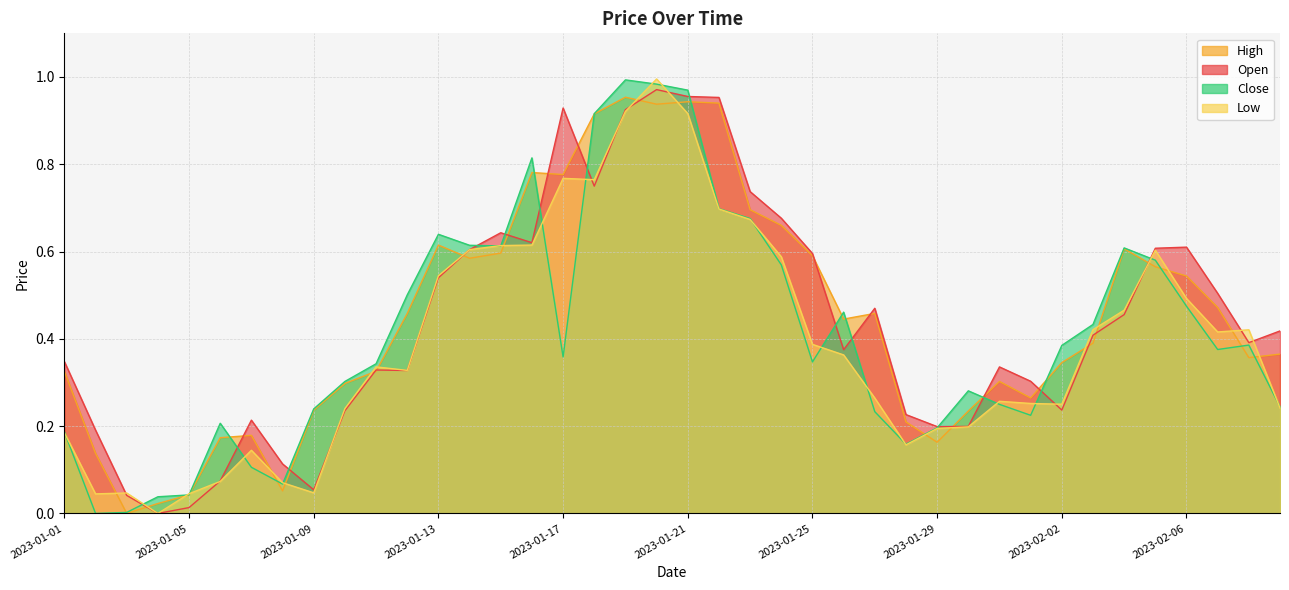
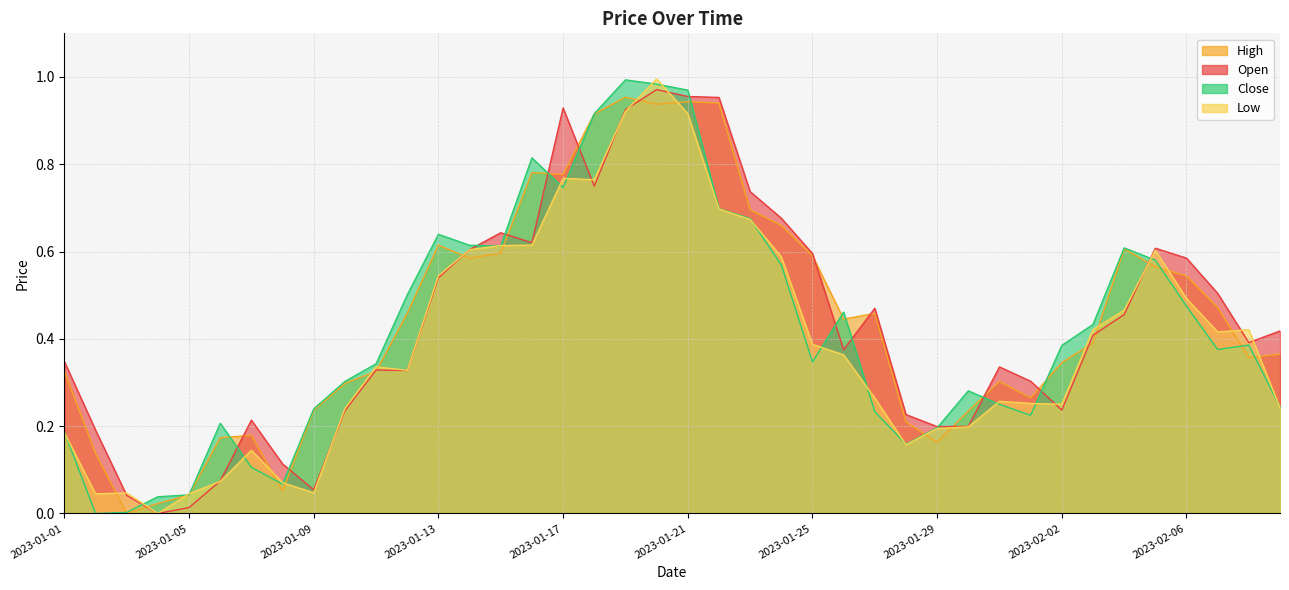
  {
    "Open": {
      "2023-01-01": 0.35,
      "2023-01-05": 0.01,
      "2023-01-09": 0.05,
      "2023-01-17": 0.93,
      "2023-01-21": 0.96,
      "2023-02-02": 0.24,
-     "2023-02-06": 0.61
+     "2023-02-06": 0.58
    },
    "Close": {
      "2023-01-13": 0.64,
-     "2023-01-17": 0.36,
+     "2023-01-17": 0.75,
      "2023-01-21": 0.97,
      "2023-01-25": 0.35,
      "2023-02-02": 0.39,
      "2023-02-06": 0.47
    }
  }
